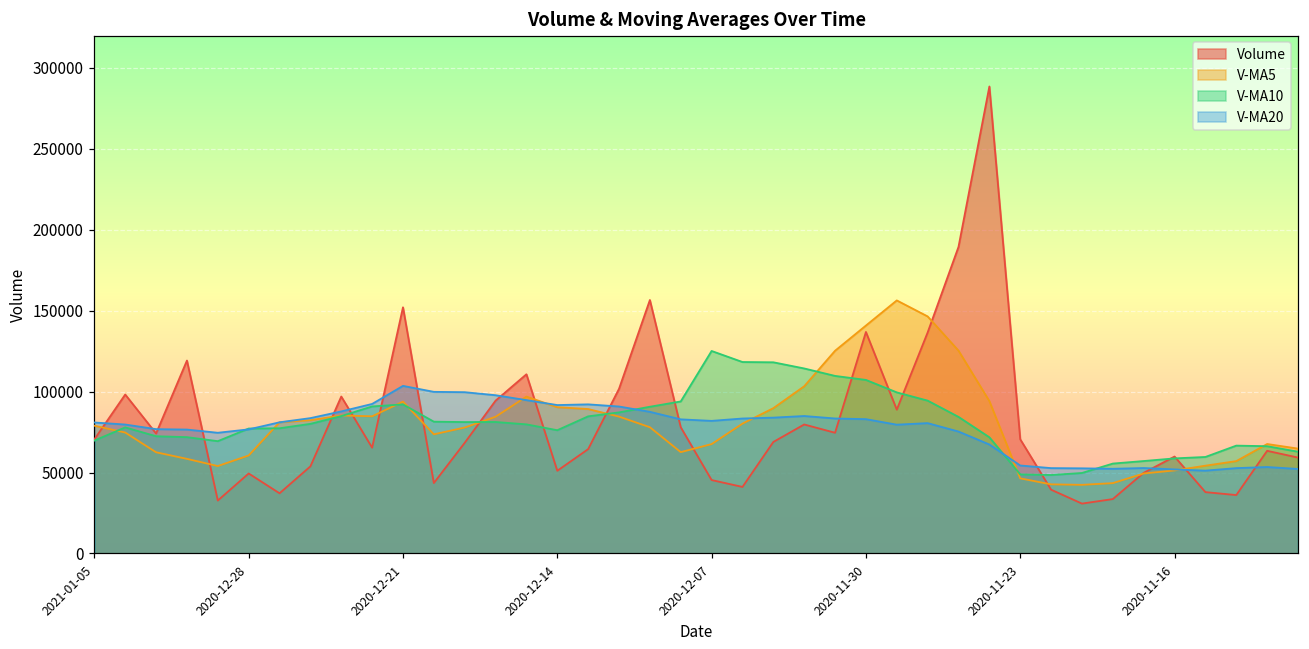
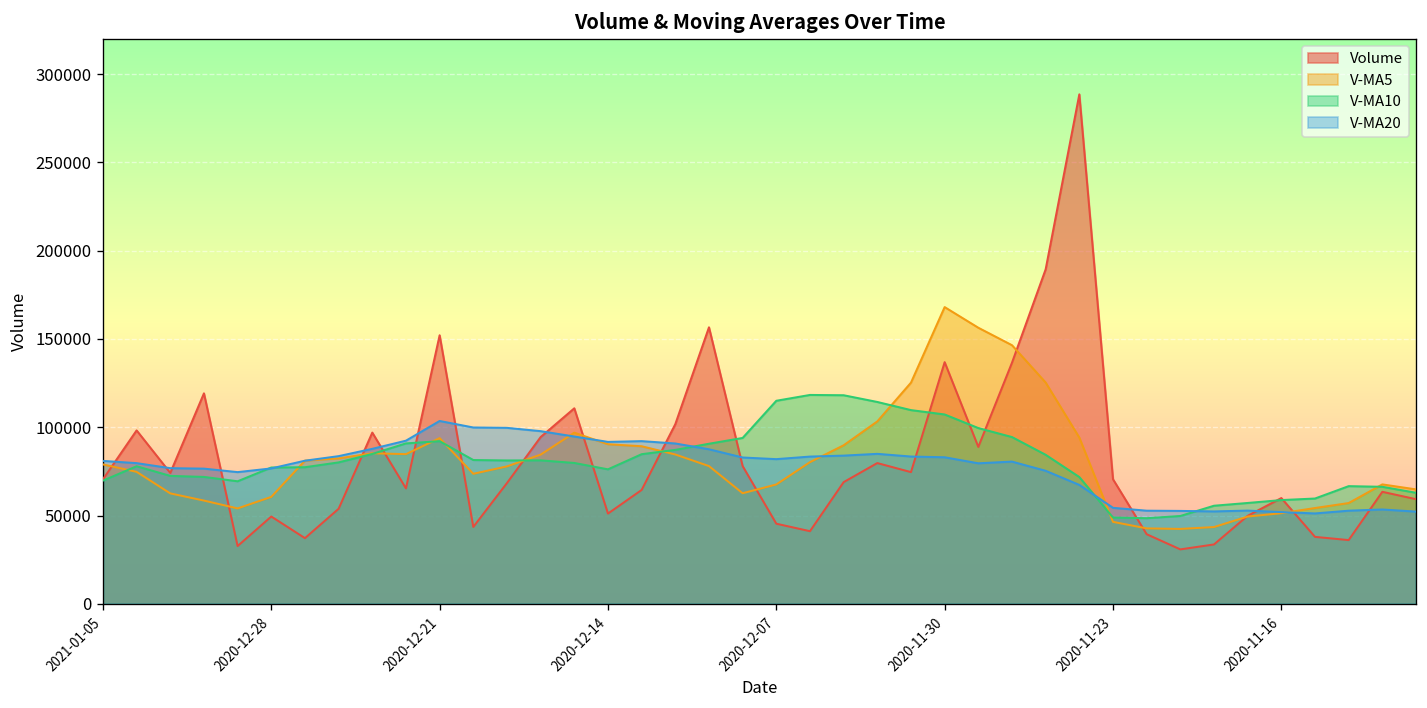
  {
    "Volume": {
      "2020-12-28": 49000,
      "2020-12-21": 152000,
      "2020-12-14": 51000,
      "2020-12-07": 45000,
      "2020-11-30": 137000,
      "2020-11-23": 71000
    },
    "V-MA5": {
      "2021-01-05": 79000,
      "2020-12-28": 61000,
      "2020-12-07": 68000,
-     "2020-11-30": 141000,
+     "2020-11-30": 168000,
      "2020-11-23": 46000
    },
    "V-MA10": {
      "2020-12-14": 76000,
-     "2020-12-07": 125000,
+     "2020-12-07": 115000,
      "2020-11-30": 107000,
      "2020-11-23": 49000
    },
    "V-MA20": {
      "2021-01-05": 81000,
      "2020-12-21": 104000,
      "2020-12-07": 82000,
      "2020-11-30": 83000,
      "2020-11-23": 54000
    }
  }
